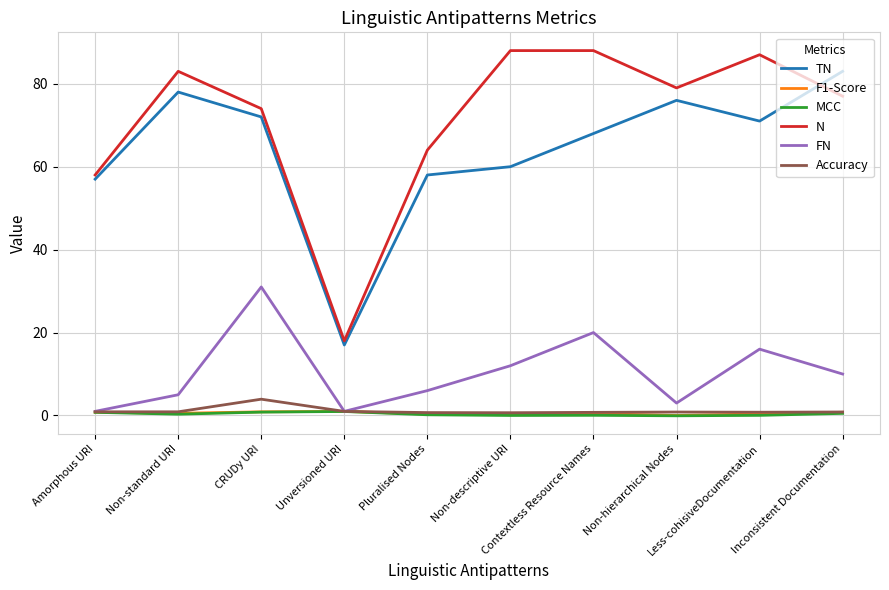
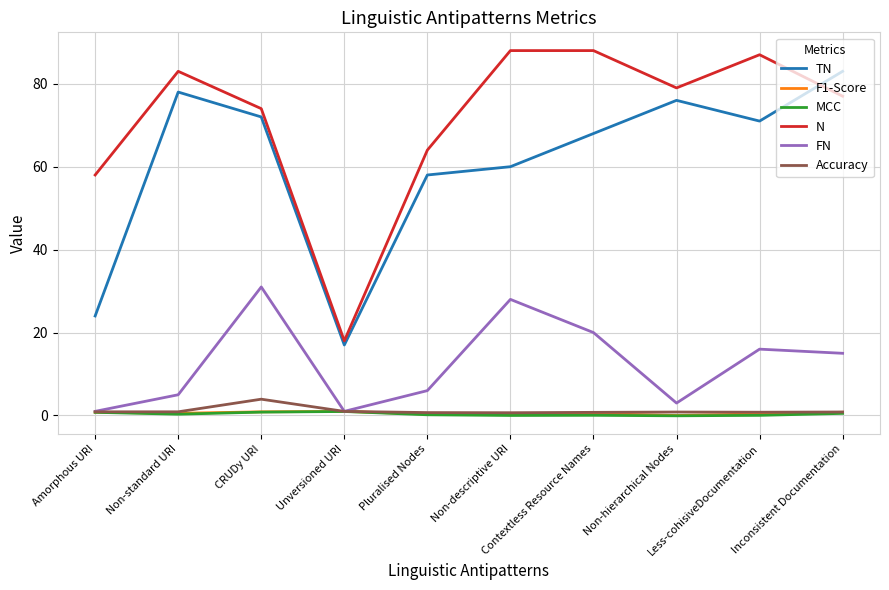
  {
    "TN": {
-     "Amorphous URI": 57,
+     "Amorphous URI": 24,
      "Non-standard URI": 78,
      "CRUDy URI": 72,
      "Unversioned URI": 17,
      "Pluralised Nodes": 58,
      "Non-descriptive URI": 60,
      "Contextless Resource Names": 68,
      "Non-hierarchical Nodes": 76,
      "Less-cohisiveDocumentation": 71
    },
    "N": {
      "Amorphous URI": 58,
      "Non-standard URI": 83,
      "CRUDy URI": 74,
      "Unversioned URI": 18,
      "Pluralised Nodes": 64,
      "Non-descriptive URI": 88,
      "Contextless Resource Names": 88,
      "Non-hierarchical Nodes": 79,
      "Less-cohisiveDocumentation": 87
    },
    "FN": {
      "Non-standard URI": 5,
      "CRUDy URI": 31,
      "Pluralised Nodes": 6,
-     "Non-descriptive URI": 12,
+     "Non-descriptive URI": 28,
      "Contextless Resource Names": 20,
      "Non-hierarchical Nodes": 3,
      "Less-cohisiveDocumentation": 16,
-     "Inconsistent Documentation": 10
+     "Inconsistent Documentation": 15
    },
    "Accuracy": {
      "CRUDy URI": 4,
      "Non-hierarchical Nodes": 1
    }
  }
